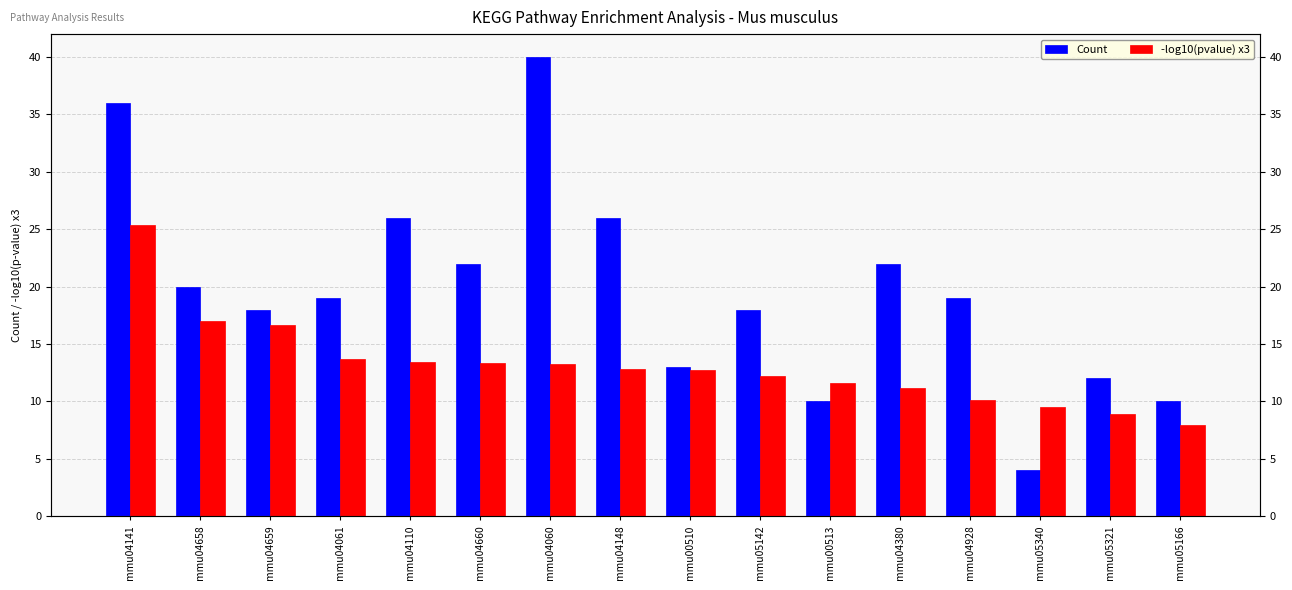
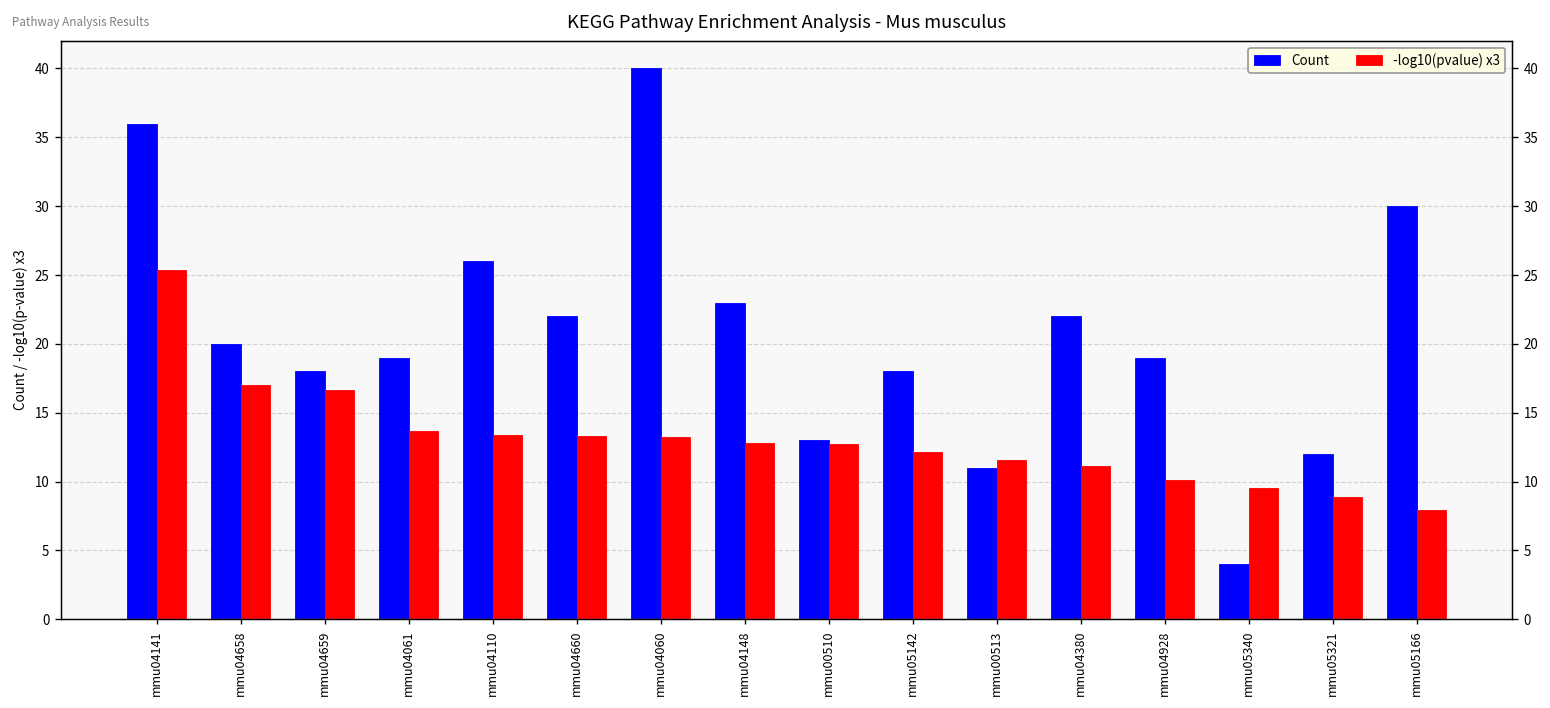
  {
    "Count": {
      "mmu04141": 36,
      "mmu04658": 20,
      "mmu04659": 18,
      "mmu04061": 19,
      "mmu04110": 26,
      "mmu04660": 22,
      "mmu04060": 40,
-     "mmu04148": 26,
+     "mmu04148": 23,
      "mmu00510": 13,
      "mmu05142": 18,
-     "mmu00513": 10,
+     "mmu00513": 11,
      "mmu04380": 22,
      "mmu04928": 19,
      "mmu05340": 4,
      "mmu05321": 12,
-     "mmu05166": 10
+     "mmu05166": 30
    },
    "-log10(pvalue) x3": {
      "mmu04141": 25.4,
      "mmu04658": 17,
      "mmu04659": 16.6,
      "mmu04061": 13.7,
      "mmu04110": 13.4,
      "mmu04660": 13.3,
      "mmu04060": 13.2,
      "mmu04148": 13,
      "mmu00510": 12.8,
      "mmu05142": 12,
      "mmu00513": 11.6,
      "mmu04380": 11,
      "mmu04928": 10,
      "mmu05340": 9.5,
      "mmu05321": 9,
      "mmu05166": 8
    }
  }
